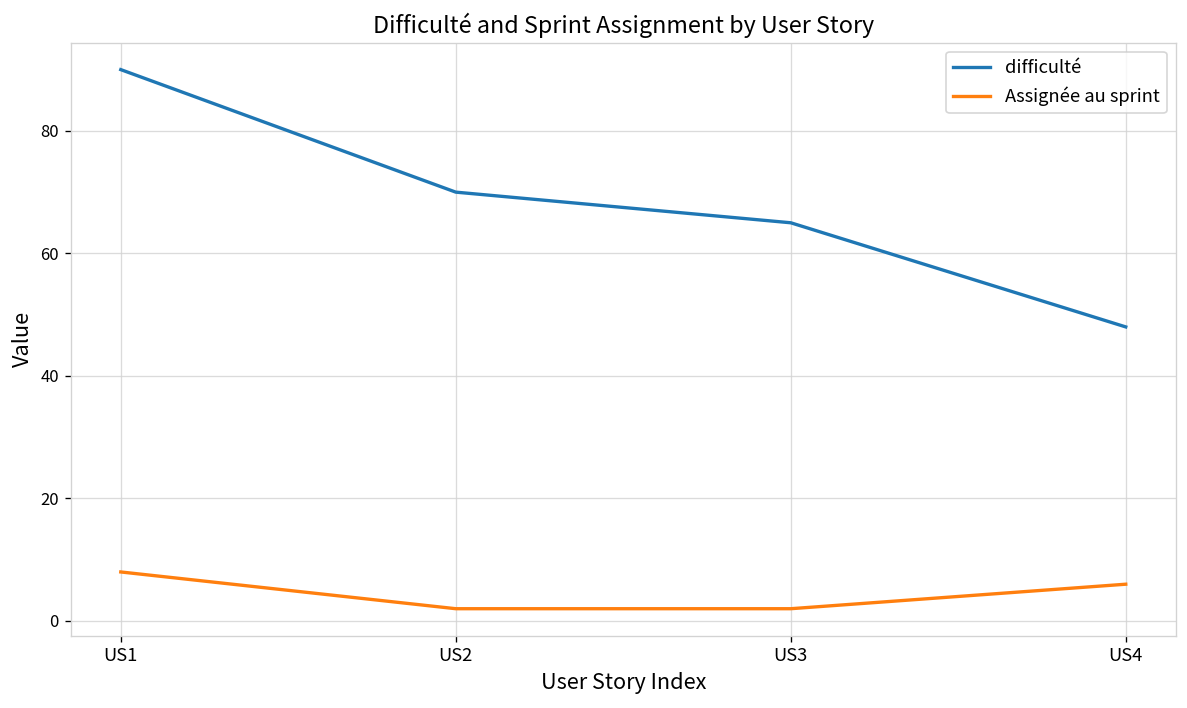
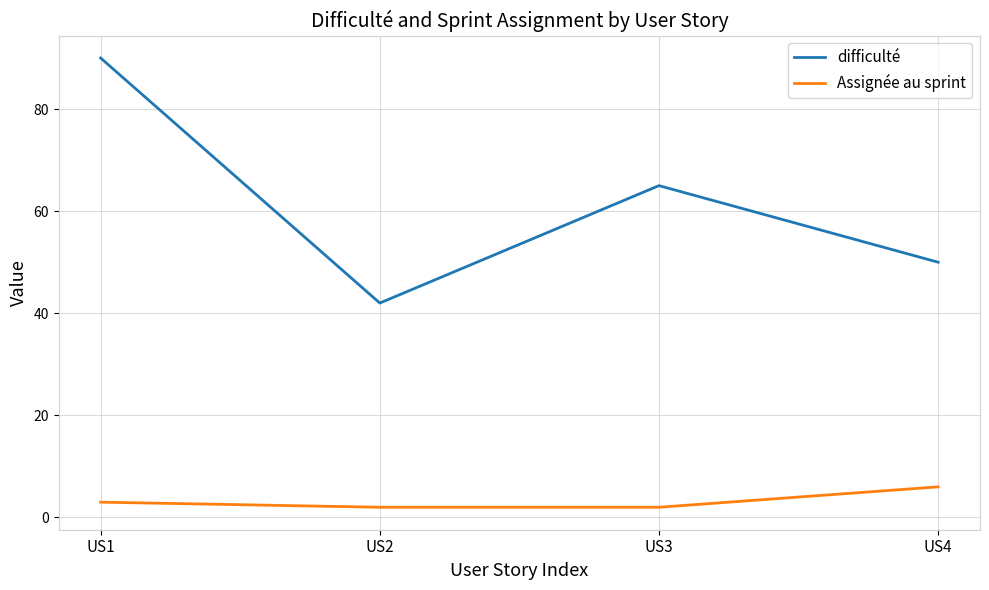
  {
    "difficulté": {
      "US1": 90,
-     "US2": 70,
+     "US2": 42,
      "US3": 65,
-     "US4": 48
+     "US4": 50
    },
    "Assignée au sprint": {
-     "US1": 8,
+     "US1": 3,
      "US2": 2,
      "US3": 2,
      "US4": 6
    }
  }
